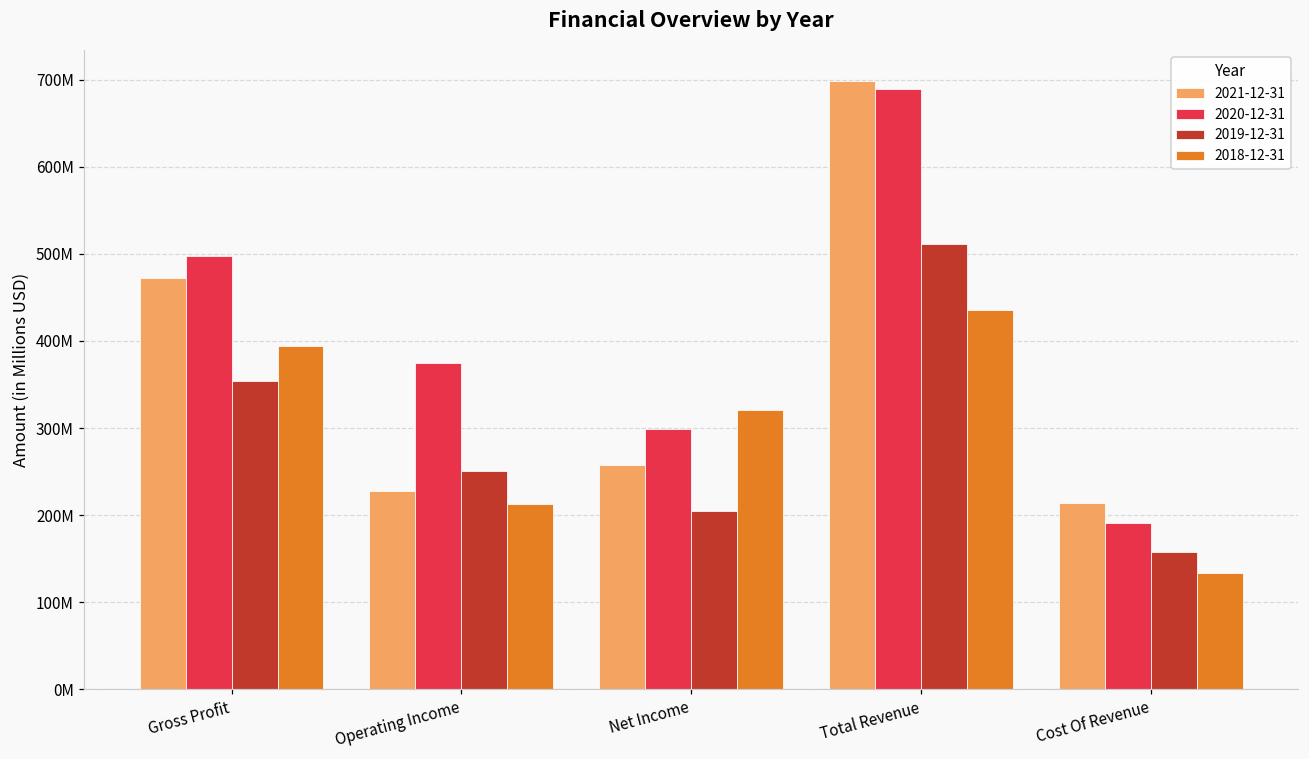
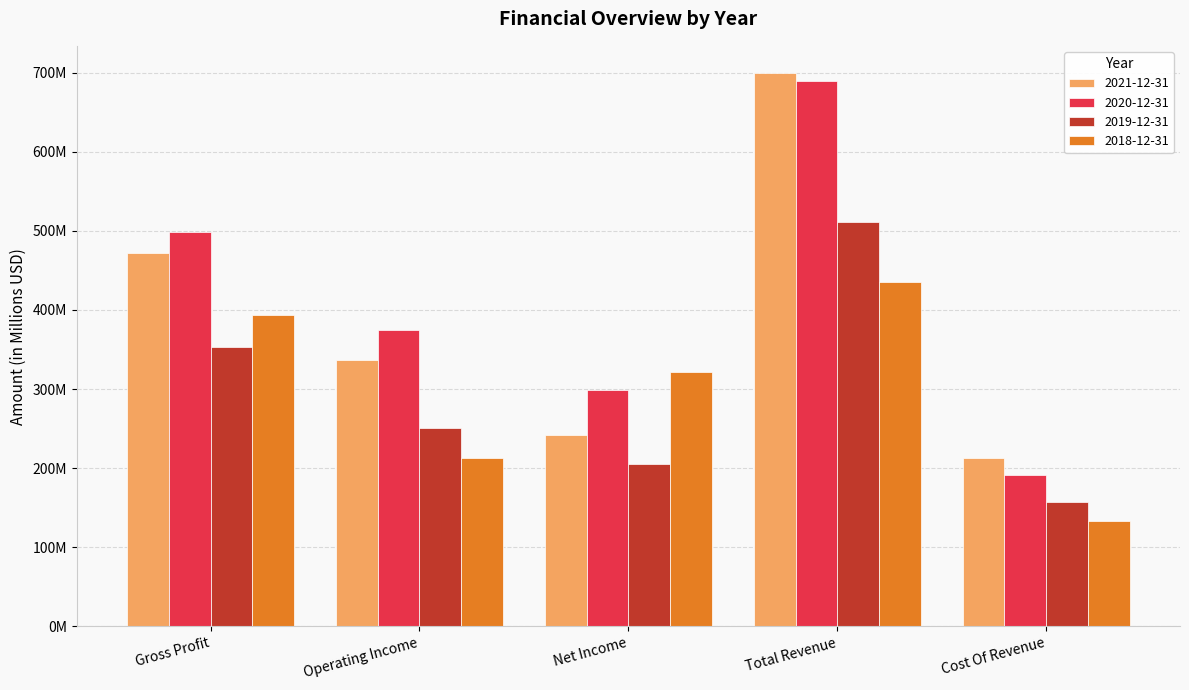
  {
    "2021-12-31": {
      "Gross Profit": 470000000,
-     "Operating Income": 230000000,
-     "Net Income": 260000000,
+     "Operating Income": 340000000,
+     "Net Income": 240000000,
      "Total Revenue": 700000000,
      "Cost Of Revenue": 210000000
    },
    "2018-12-31": {
      "Gross Profit": 390000000,
      "Operating Income": 210000000,
      "Net Income": 320000000,
      "Total Revenue": 440000000,
      "Cost Of Revenue": 130000000
    }
  }
